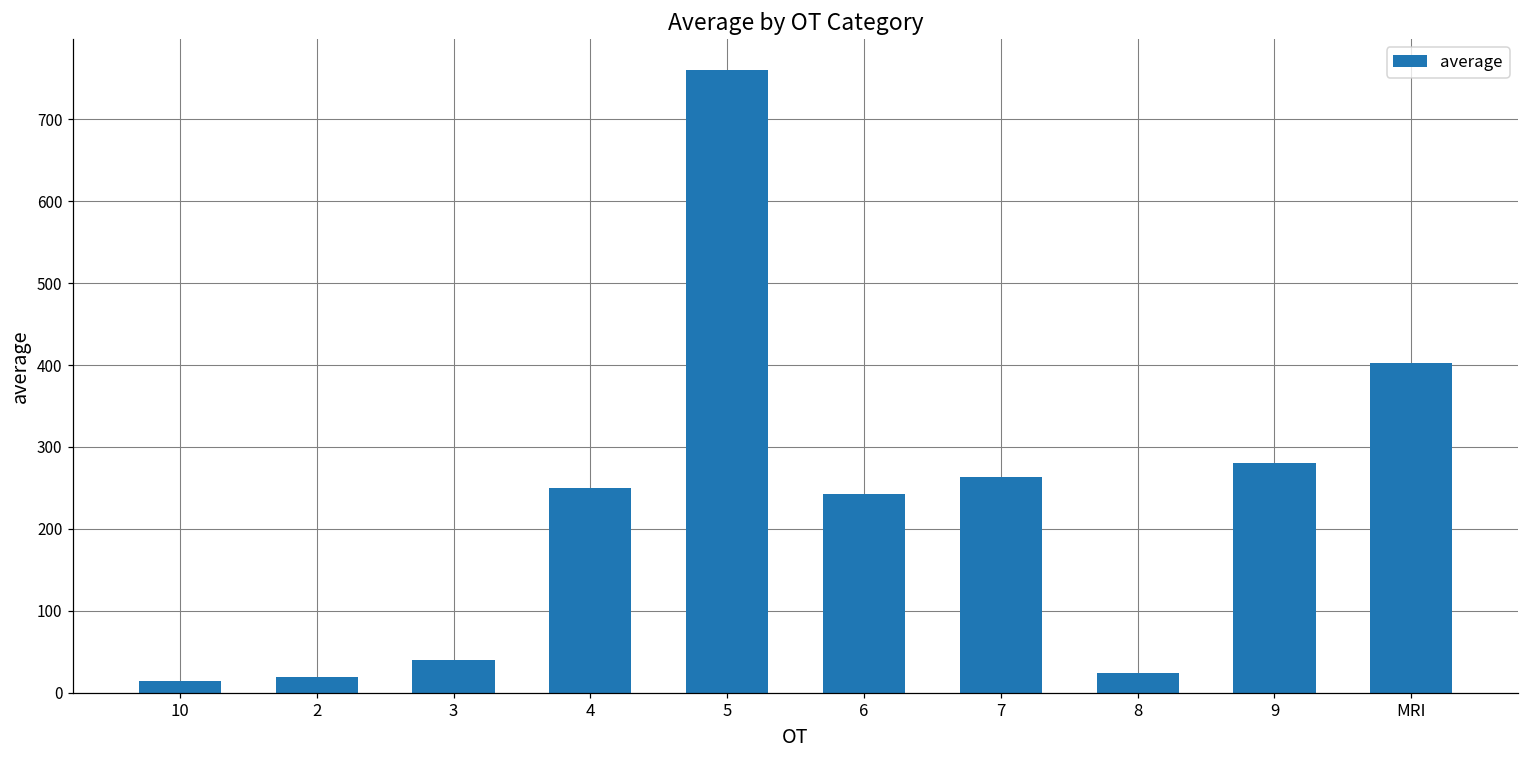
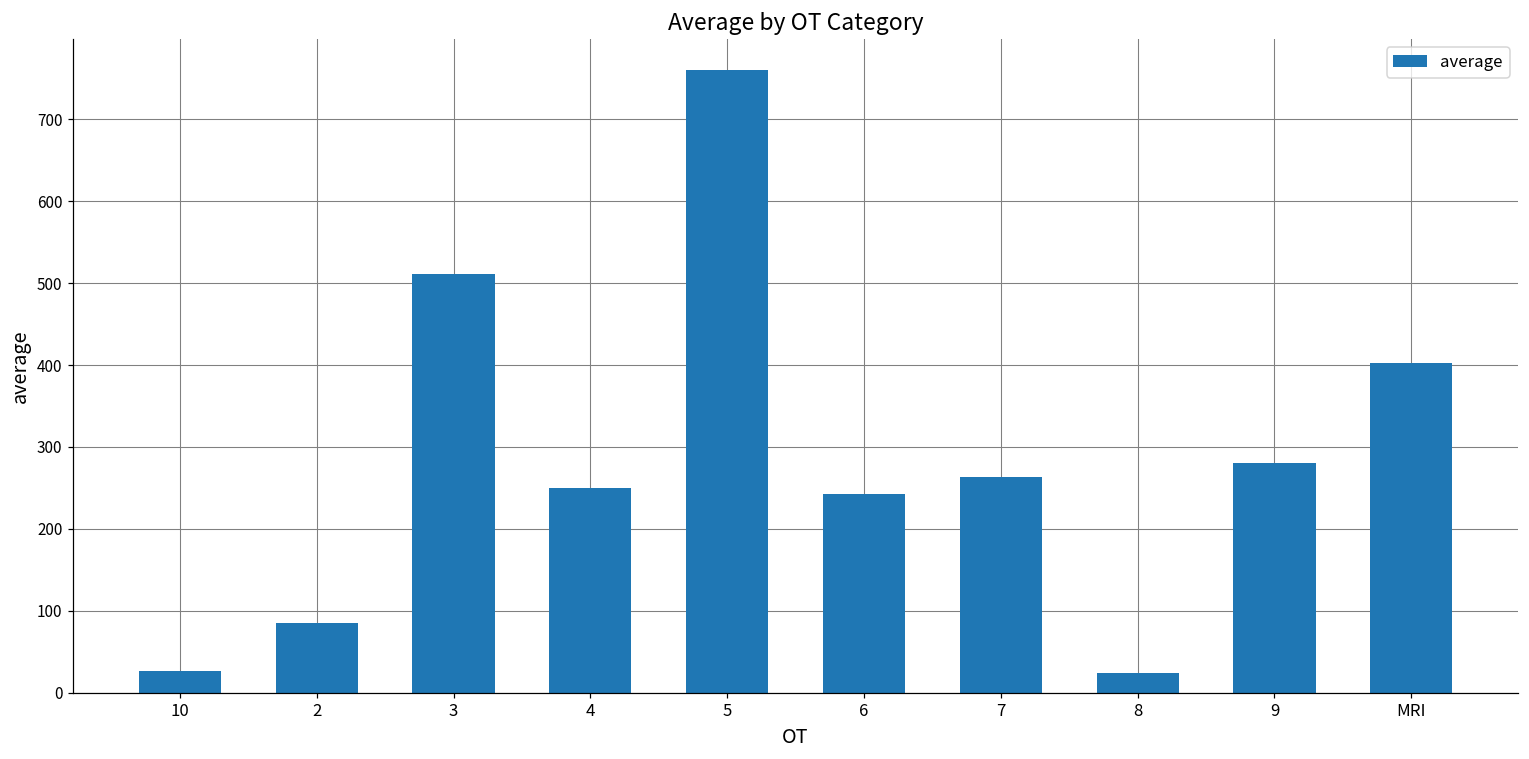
  {
-   "10": 10,
-   "2": 20,
-   "3": 40,
+   "10": 30,
+   "2": 80,
+   "3": 510,
    "4": 250,
    "5": 760,
    "6": 240,
    "7": 260,
    "8": 20,
    "9": 280,
    "MRI": 400
  }
